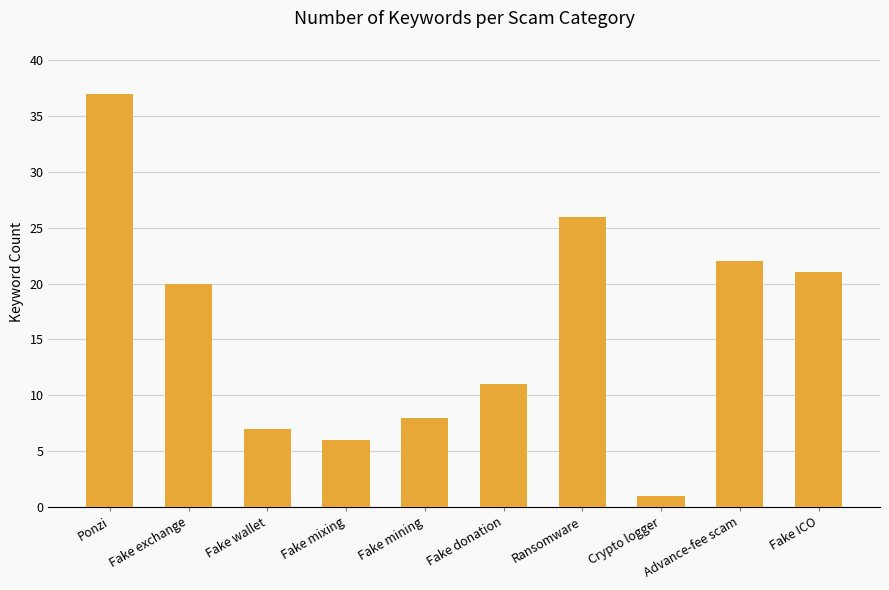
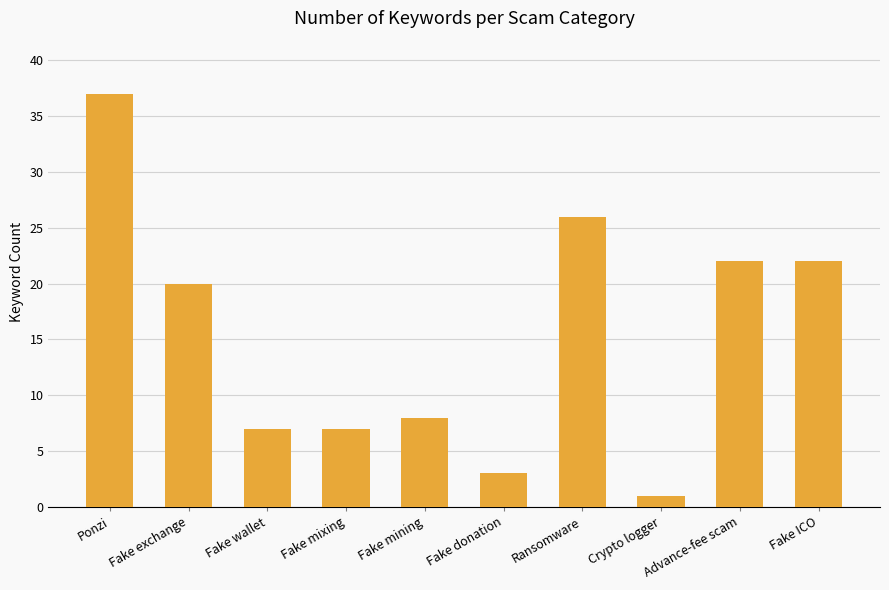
  {
    "Ponzi": 37,
    "Fake exchange": 20,
    "Fake wallet": 7,
-   "Fake mixing": 6,
+   "Fake mixing": 7,
    "Fake mining": 8,
-   "Fake donation": 11,
+   "Fake donation": 3,
    "Ransomware": 26,
    "Crypto logger": 1,
    "Advance-fee scam": 22,
-   "Fake ICO": 21
+   "Fake ICO": 22
  }
